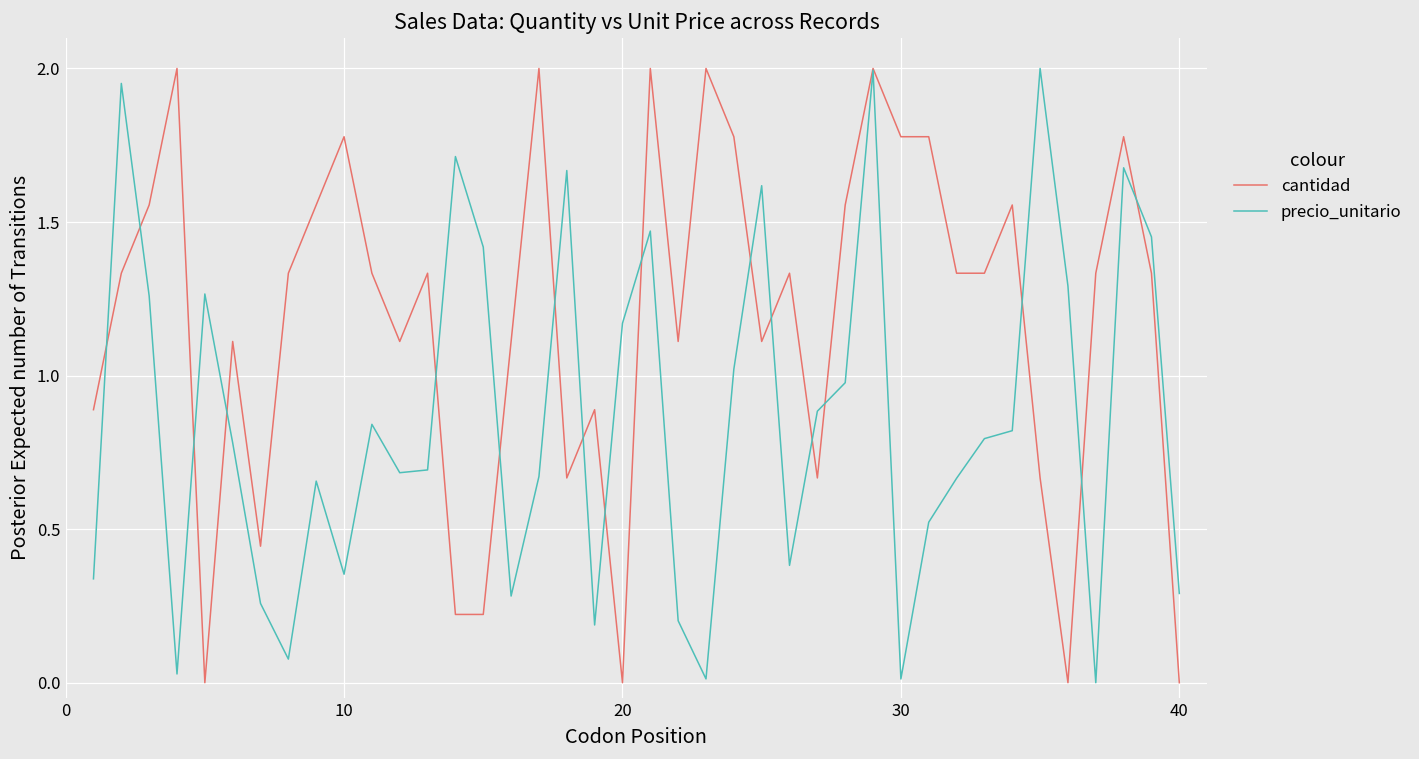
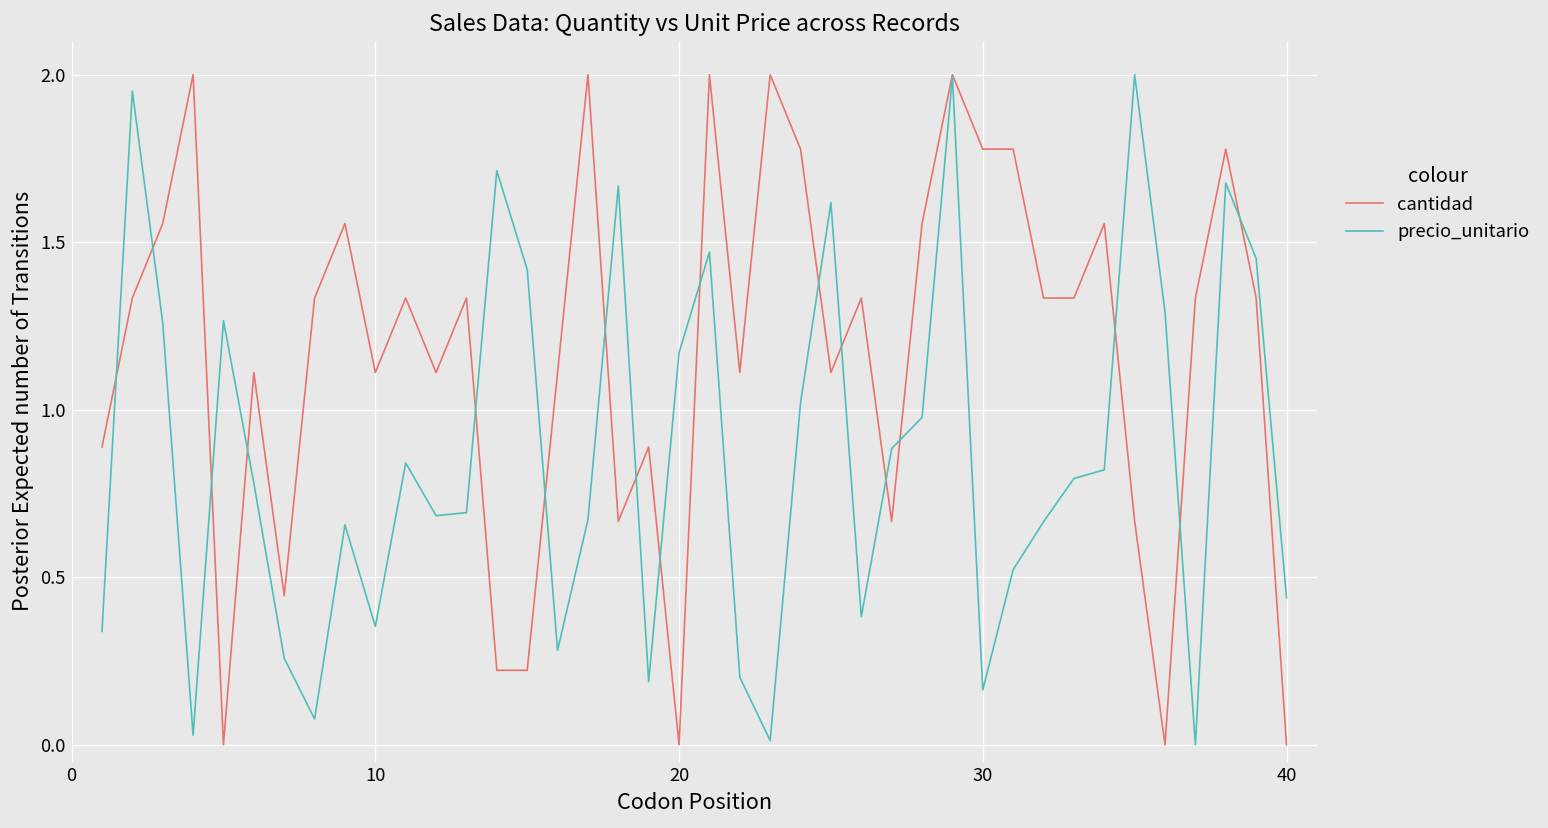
  {
    "cantidad": {
-     "10": 1.78,
+     "10": 1.11,
      "20": 0.00,
      "30": 1.78,
      "40": 0.00
    },
    "precio_unitario": {
      "10": 0.35,
      "20": 1.17,
-     "30": 0.01,
-     "40": 0.29
+     "30": 0.16,
+     "40": 0.44
    }
  }
